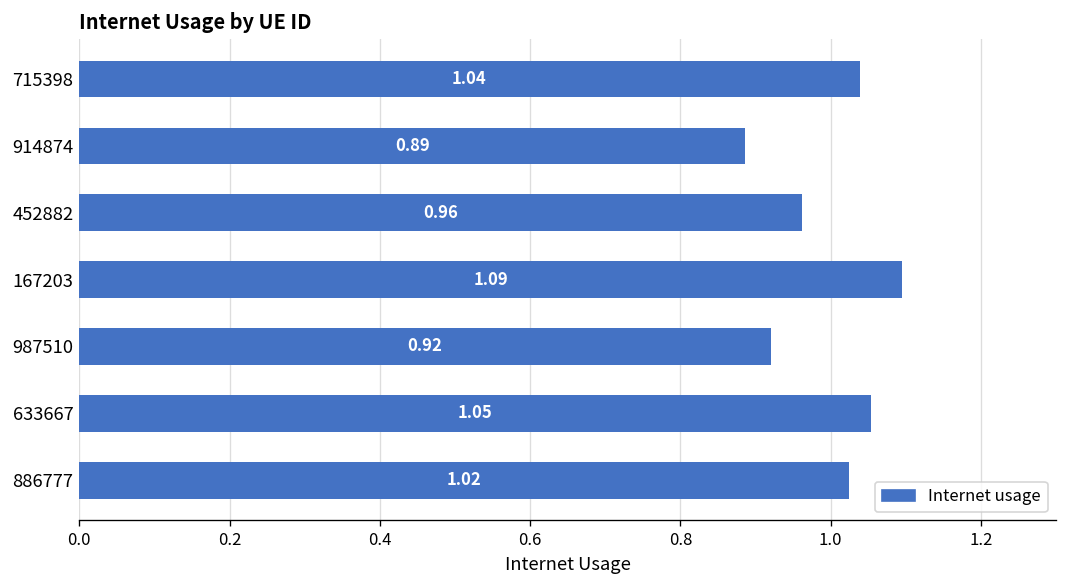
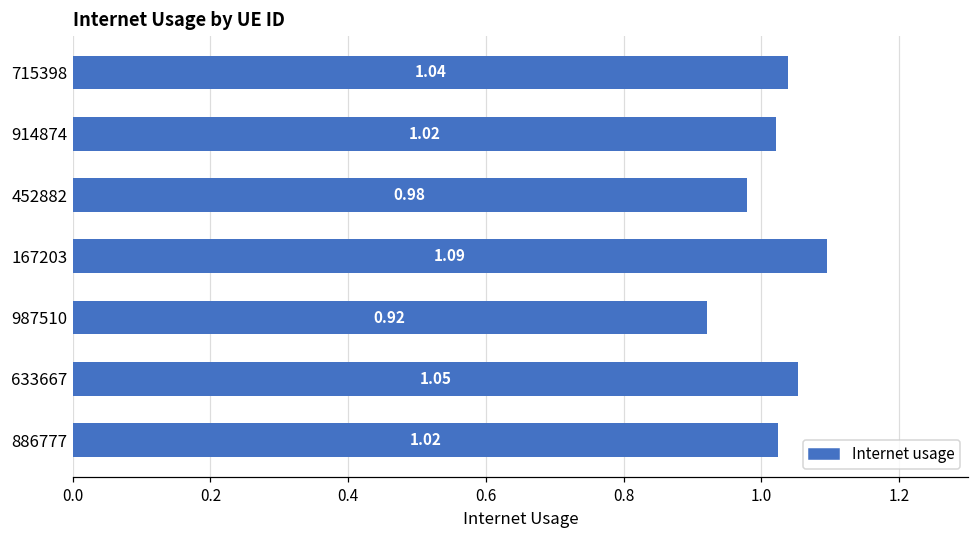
  {
    "715398": 1.04,
-   "914874": 0.89,
-   "452882": 0.96,
+   "914874": 1.02,
+   "452882": 0.98,
    "167203": 1.09,
    "987510": 0.92,
    "633667": 1.05,
    "886777": 1.02
  }
